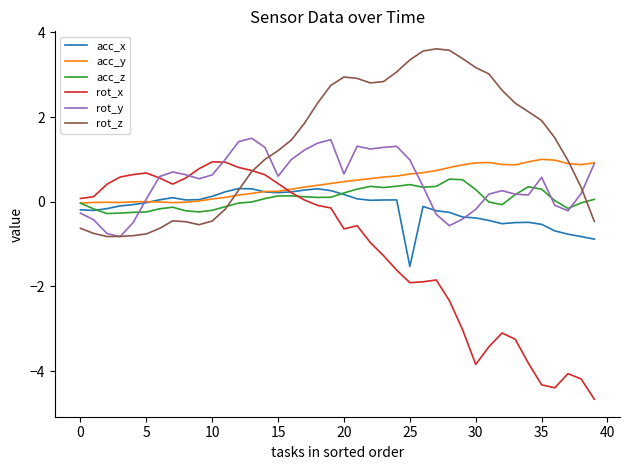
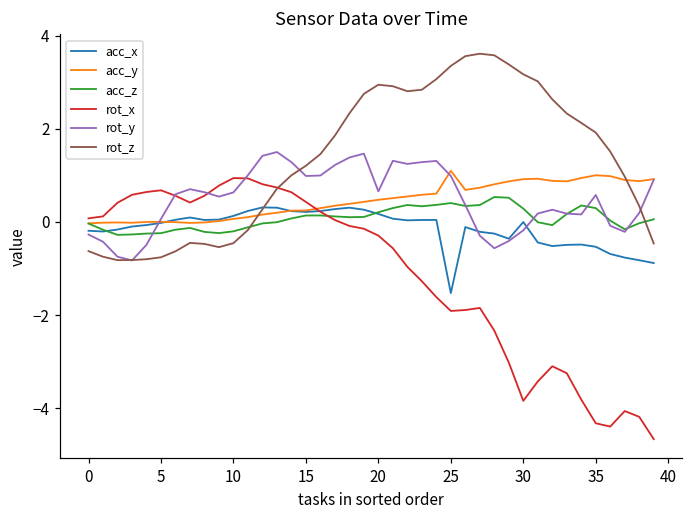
  {
    "acc_x": {
      "0": -0.2,
      "10": 0.1,
      "25": -1.5,
-     "30": -0.4,
+     "30": 0.0,
      "35": -0.5
    },
    "acc_y": {
      "10": 0.1,
      "20": 0.5,
-     "25": 0.7,
+     "25": 1.1,
      "30": 0.9,
      "35": 1.0
    },
    "acc_z": {
      "5": -0.2,
      "10": -0.2,
      "15": 0.1,
      "25": 0.4,
      "30": 0.3,
      "35": 0.3
    },
    "rot_x": {
      "0": 0.1,
      "5": 0.7,
      "10": 0.9,
      "15": 0.4,
-     "20": -0.6,
+     "20": -0.3,
      "25": -1.9,
      "30": -3.8,
      "35": -4.3
    },
    "rot_y": {
      "0": -0.3,
      "5": 0.1,
      "10": 0.6,
-     "15": 0.6,
+     "15": 1.0,
      "20": 0.7,
      "25": 1.0,
      "30": -0.2,
      "35": 0.6
    },
    "rot_z": {
      "0": -0.6,
      "5": -0.8,
      "10": -0.5,
      "15": 1.2,
      "20": 2.9,
      "25": 3.3,
      "30": 3.2,
      "35": 1.9
    }
  }
